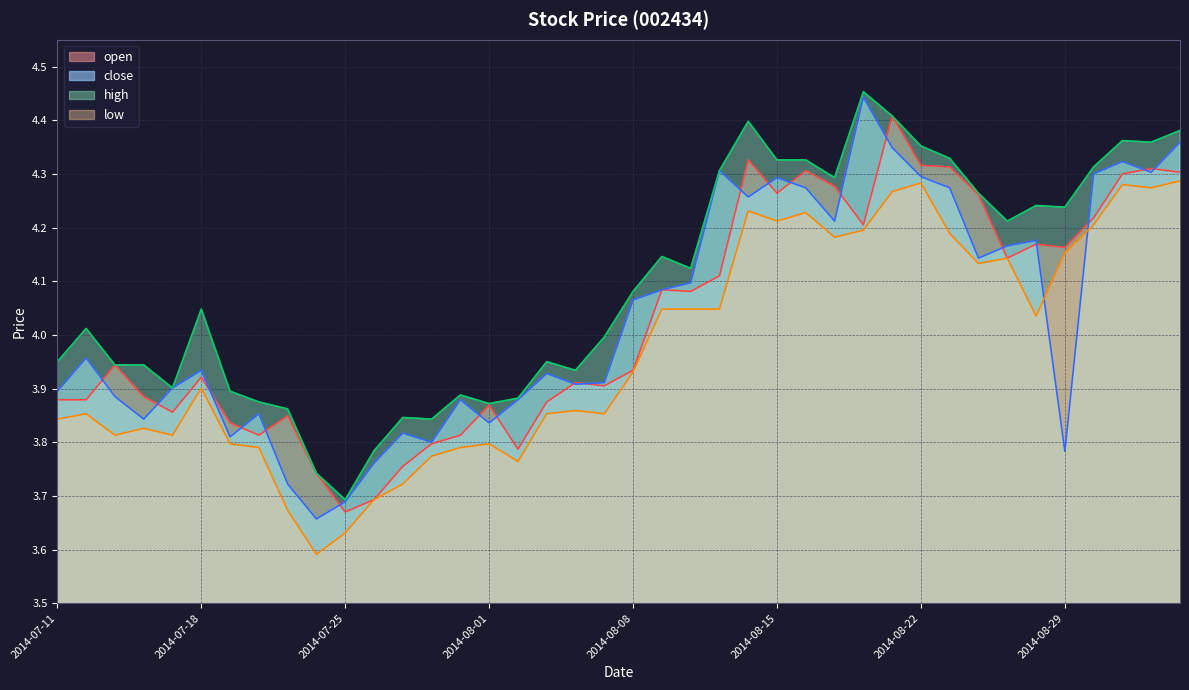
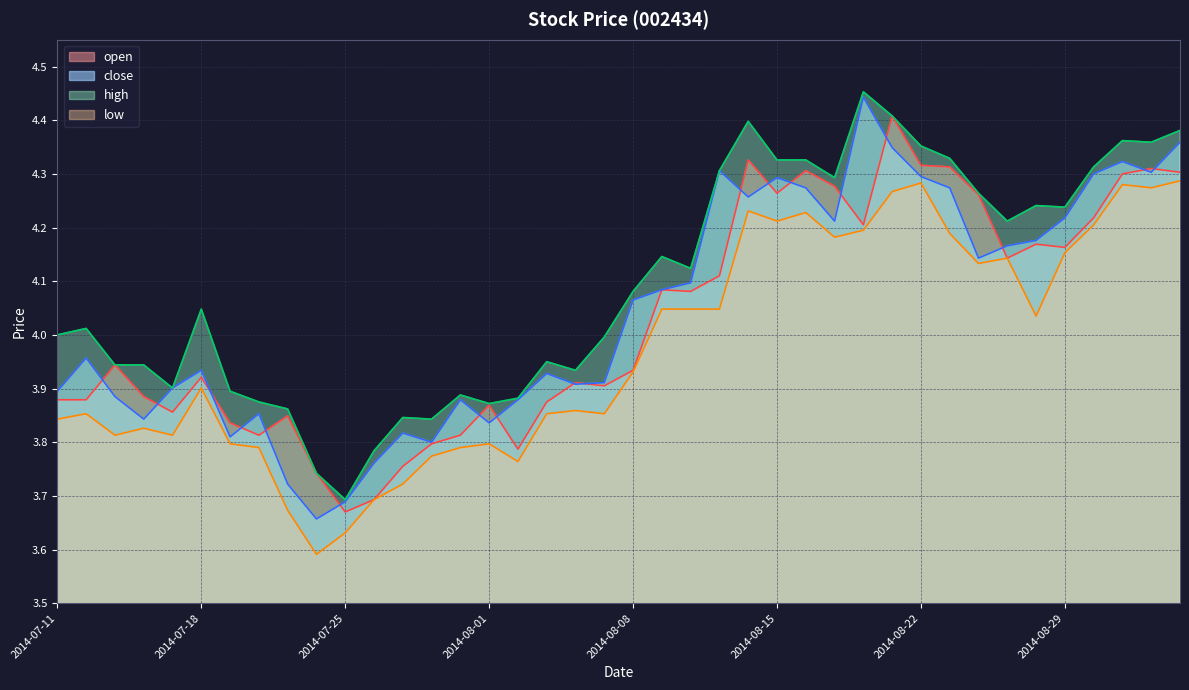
  {
    "close": {
      "2014-07-11": 3.90,
      "2014-07-18": 3.93,
      "2014-08-01": 3.84,
      "2014-08-08": 4.07,
      "2014-08-15": 4.29,
      "2014-08-22": 4.30,
-     "2014-08-29": 3.78
+     "2014-08-29": 4.22
    },
    "high": {
-     "2014-07-11": 3.95,
+     "2014-07-11": 4.00,
      "2014-07-18": 4.05,
      "2014-08-08": 4.08,
      "2014-08-15": 4.33,
      "2014-08-22": 4.35,
      "2014-08-29": 4.24
    }
  }
